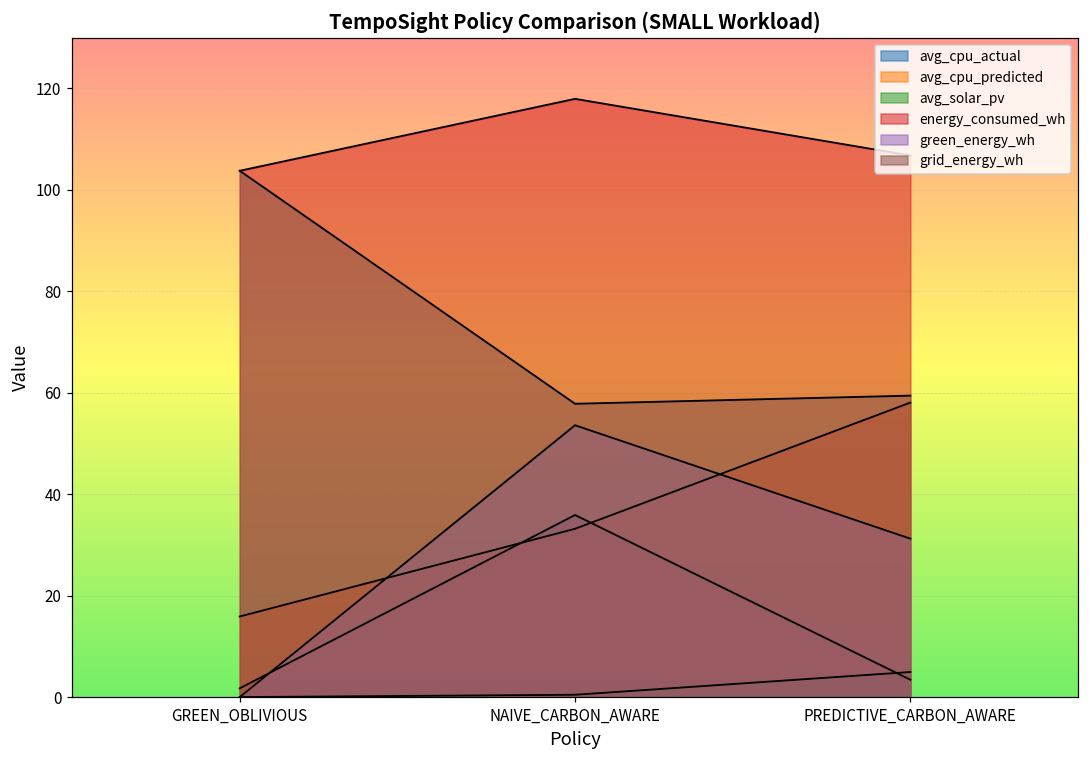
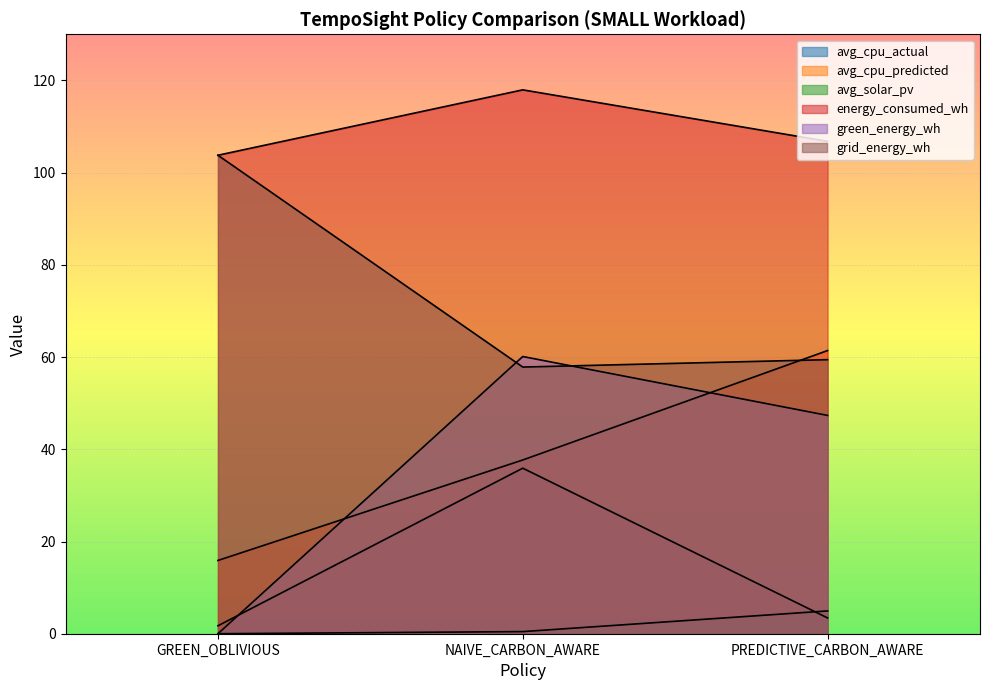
  {
    "avg_cpu_actual": {
      "GREEN_OBLIVIOUS": 2,
      "NAIVE_CARBON_AWARE": 36,
      "PREDICTIVE_CARBON_AWARE": 3
    },
    "avg_cpu_predicted": {
      "GREEN_OBLIVIOUS": 16,
-     "NAIVE_CARBON_AWARE": 33,
-     "PREDICTIVE_CARBON_AWARE": 58
+     "NAIVE_CARBON_AWARE": 38,
+     "PREDICTIVE_CARBON_AWARE": 61
    },
    "avg_solar_pv": {
      "NAIVE_CARBON_AWARE": 0,
      "PREDICTIVE_CARBON_AWARE": 5
    },
    "energy_consumed_wh": {
      "NAIVE_CARBON_AWARE": 118
    },
    "green_energy_wh": {
-     "NAIVE_CARBON_AWARE": 54,
-     "PREDICTIVE_CARBON_AWARE": 31
+     "NAIVE_CARBON_AWARE": 60,
+     "PREDICTIVE_CARBON_AWARE": 47
    },
    "grid_energy_wh": {
      "NAIVE_CARBON_AWARE": 58,
      "PREDICTIVE_CARBON_AWARE": 59
    }
  }
